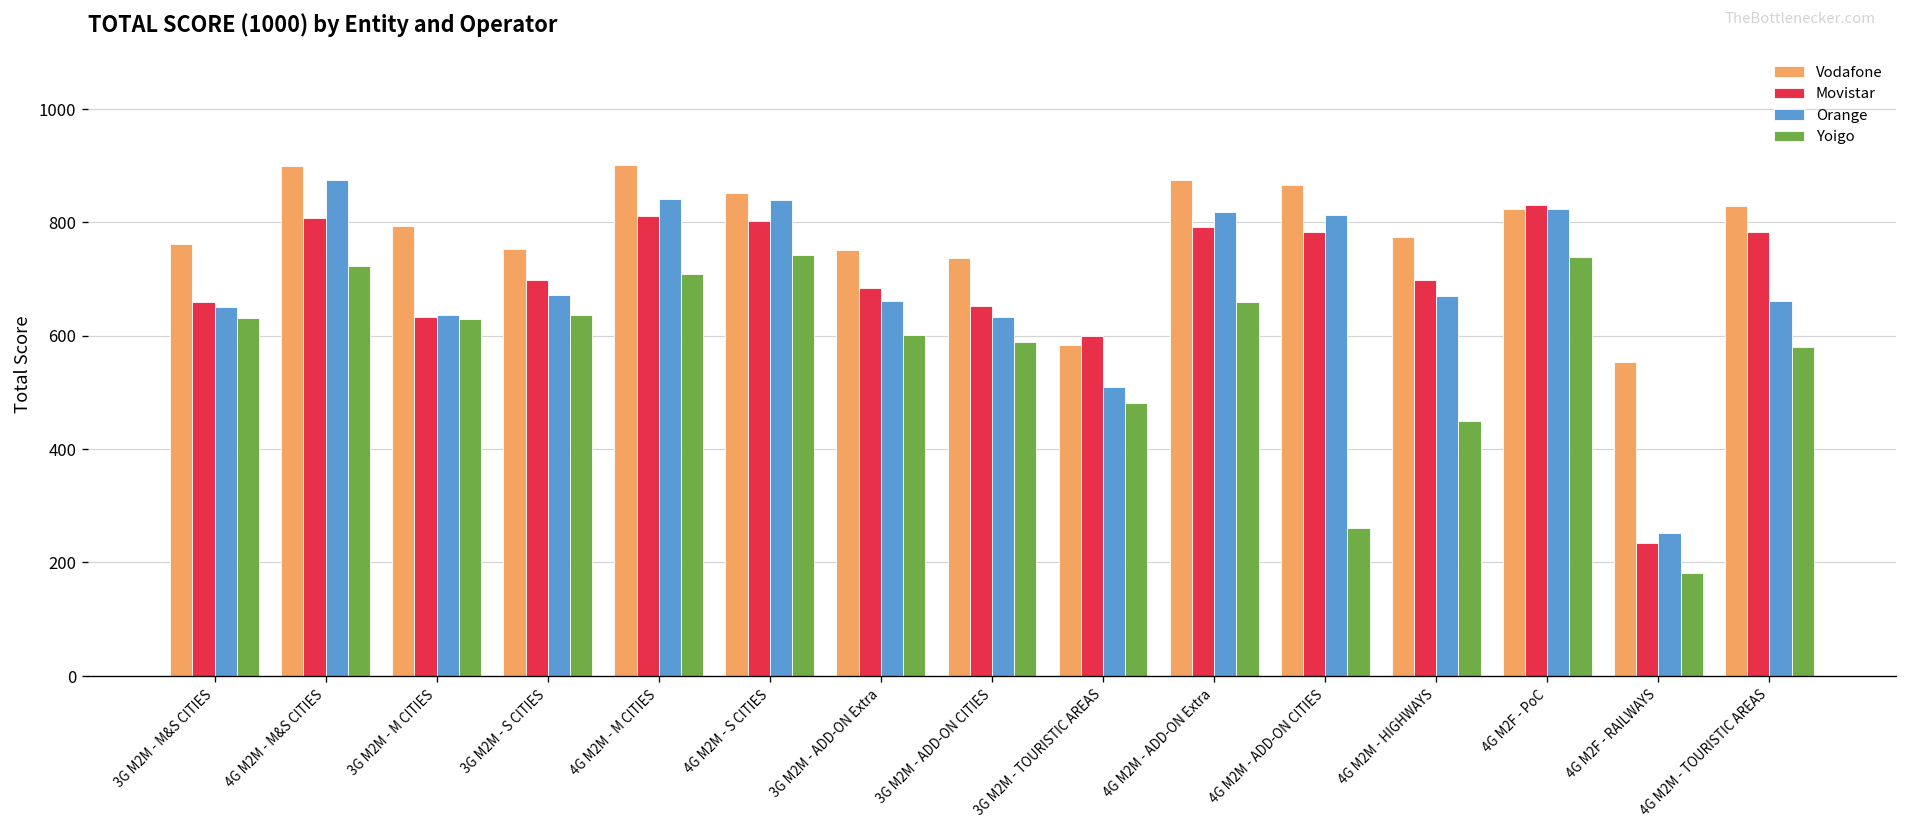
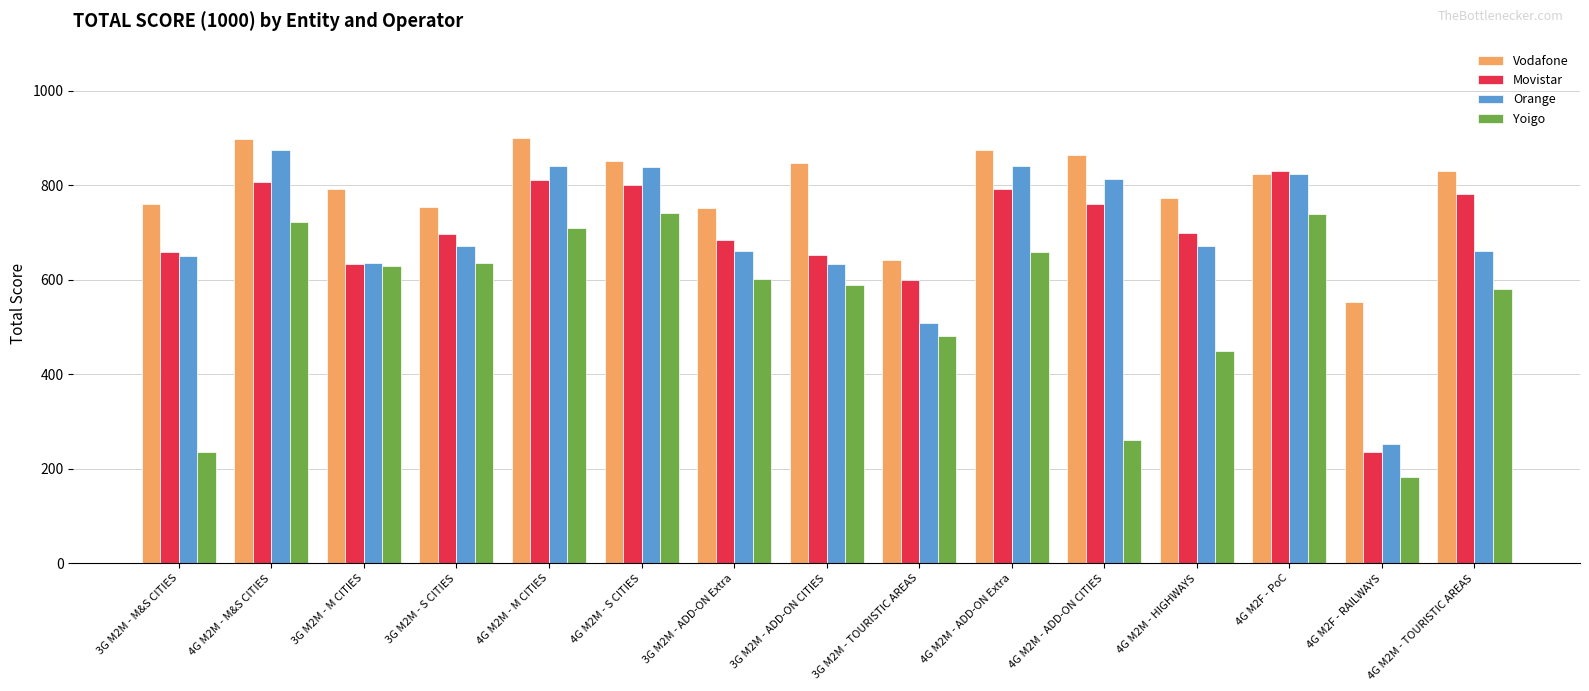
  {
    "Vodafone": {
      "3G M2M - M&S CITIES": 760,
      "4G M2M - M&S CITIES": 900,
      "3G M2M - M CITIES": 790,
      "3G M2M - S CITIES": 750,
      "4G M2M - M CITIES": 900,
      "4G M2M - S CITIES": 850,
      "3G M2M - ADD-ON Extra": 750,
-     "3G M2M - ADD-ON CITIES": 740,
-     "3G M2M - TOURISTIC AREAS": 580,
+     "3G M2M - ADD-ON CITIES": 850,
+     "3G M2M - TOURISTIC AREAS": 640,
      "4G M2M - ADD-ON Extra": 870,
      "4G M2M - ADD-ON CITIES": 870,
      "4G M2M - HIGHWAYS": 770,
      "4G M2F - PoC": 820,
      "4G M2F - RAILWAYS": 550,
      "4G M2M - TOURISTIC AREAS": 830
    },
    "Movistar": {
      "3G M2M - M&S CITIES": 660,
      "4G M2M - M&S CITIES": 810,
      "3G M2M - M CITIES": 630,
      "3G M2M - S CITIES": 700,
      "4G M2M - M CITIES": 810,
      "4G M2M - S CITIES": 800,
      "3G M2M - ADD-ON Extra": 680,
      "3G M2M - ADD-ON CITIES": 650,
      "3G M2M - TOURISTIC AREAS": 600,
      "4G M2M - ADD-ON Extra": 790,
-     "4G M2M - ADD-ON CITIES": 780,
+     "4G M2M - ADD-ON CITIES": 760,
      "4G M2M - HIGHWAYS": 700,
      "4G M2F - PoC": 830,
      "4G M2F - RAILWAYS": 230,
      "4G M2M - TOURISTIC AREAS": 780
    },
    "Orange": {
      "3G M2M - M&S CITIES": 650,
      "4G M2M - M&S CITIES": 870,
      "3G M2M - M CITIES": 640,
      "3G M2M - S CITIES": 670,
      "4G M2M - M CITIES": 840,
      "4G M2M - S CITIES": 840,
      "3G M2M - ADD-ON Extra": 660,
      "3G M2M - ADD-ON CITIES": 630,
      "3G M2M - TOURISTIC AREAS": 510,
-     "4G M2M - ADD-ON Extra": 820,
+     "4G M2M - ADD-ON Extra": 840,
      "4G M2M - ADD-ON CITIES": 810,
      "4G M2M - HIGHWAYS": 670,
      "4G M2F - PoC": 820,
      "4G M2F - RAILWAYS": 250,
      "4G M2M - TOURISTIC AREAS": 660
    },
    "Yoigo": {
-     "3G M2M - M&S CITIES": 630,
+     "3G M2M - M&S CITIES": 240,
      "4G M2M - M&S CITIES": 720,
      "3G M2M - M CITIES": 630,
      "3G M2M - S CITIES": 640,
      "4G M2M - M CITIES": 710,
      "4G M2M - S CITIES": 740,
      "3G M2M - ADD-ON Extra": 600,
      "3G M2M - ADD-ON CITIES": 590,
      "3G M2M - TOURISTIC AREAS": 480,
      "4G M2M - ADD-ON Extra": 660,
      "4G M2M - ADD-ON CITIES": 260,
      "4G M2M - HIGHWAYS": 450,
      "4G M2F - PoC": 740,
      "4G M2F - RAILWAYS": 180,
      "4G M2M - TOURISTIC AREAS": 580
    }
  }
